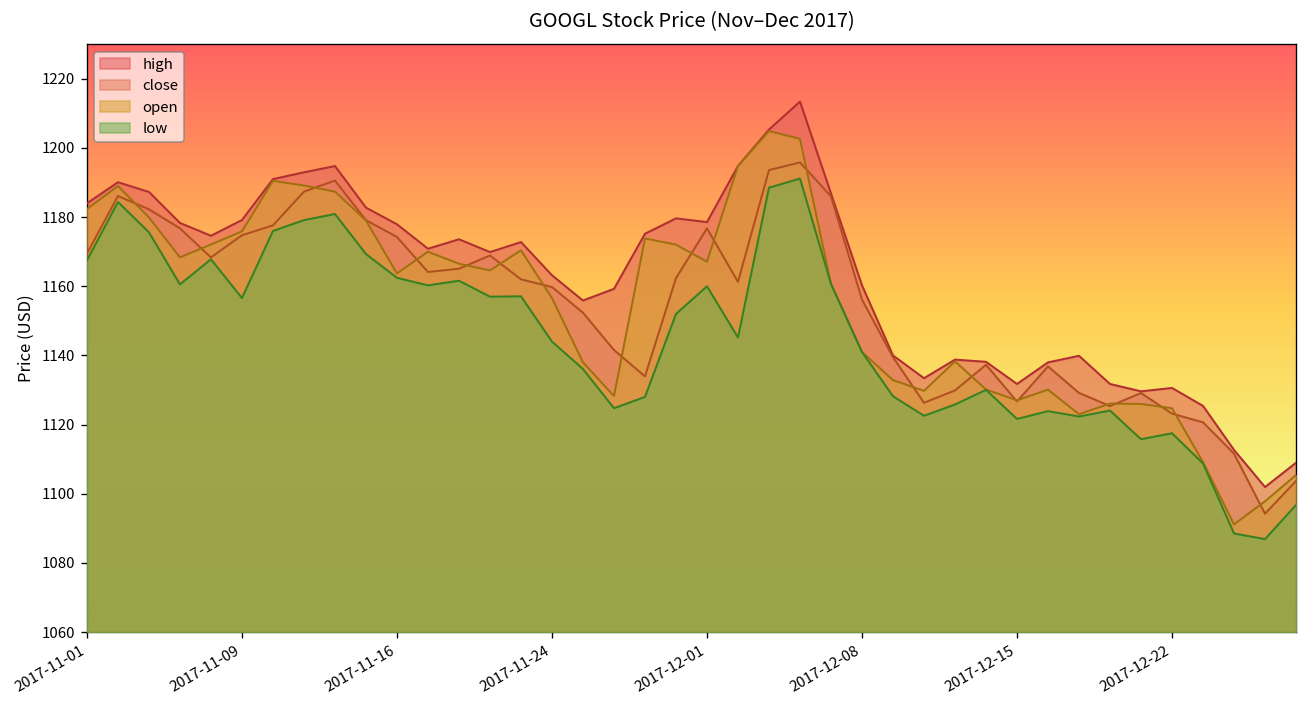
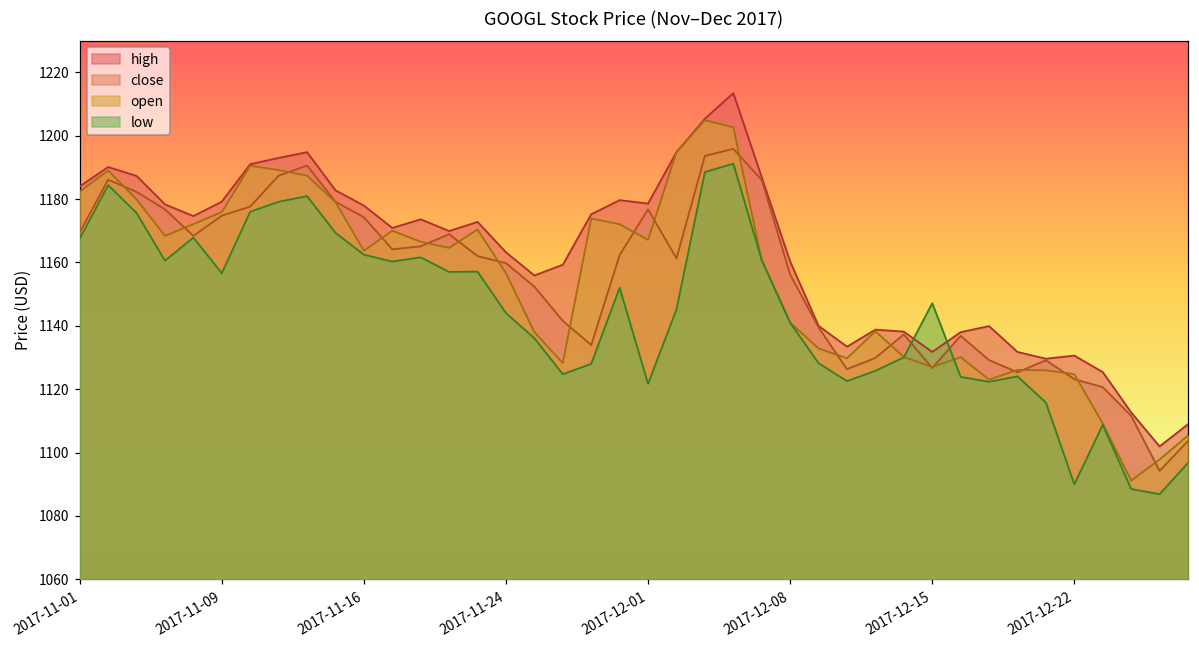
  {
    "low": {
      "2017-11-01": 1168,
      "2017-11-09": 1157,
      "2017-11-16": 1162,
      "2017-11-24": 1144,
-     "2017-12-01": 1160,
-     "2017-12-15": 1122,
-     "2017-12-22": 1118
+     "2017-12-01": 1122,
+     "2017-12-15": 1147,
+     "2017-12-22": 1090
    }
  }
